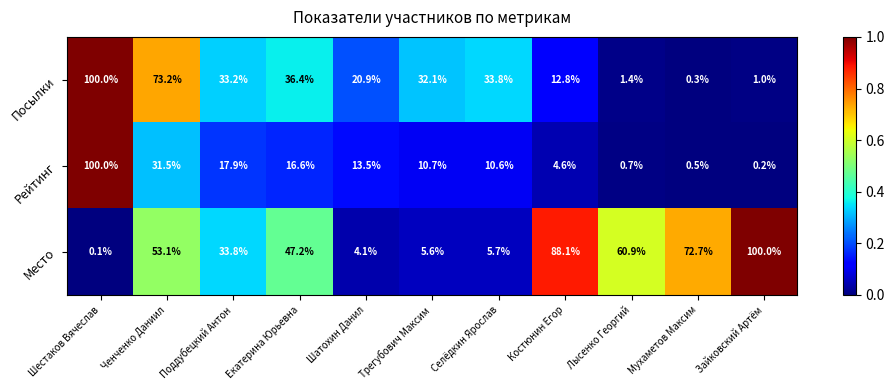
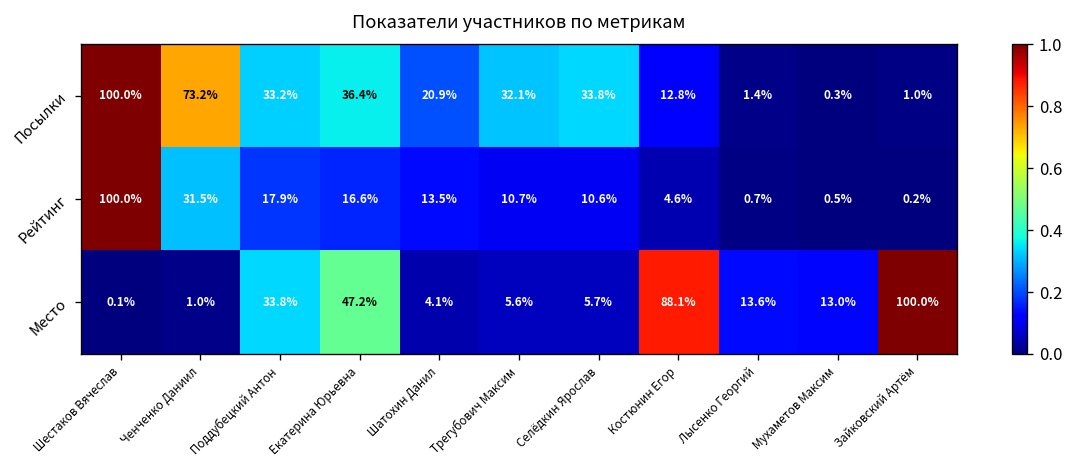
  {
    "Посылки": {
      "Шестаков Вячеслав": "100.0%",
      "Ченченко Даниил": "73.2%",
      "Поддубецкий Антон": "33.2%",
      "Екатерина Юрьевна": "36.4%",
      "Шатохин Данил": "20.9%",
      "Трегубович Максим": "32.1%",
      "Селёдкин Ярослав": "33.8%",
      "Костюнин Егор": "12.8%",
      "Лысенко Георгий": "1.4%",
      "Мухаметов Максим": "0.3%",
      "Зайковский Артём": "1.0%"
    },
    "Рейтинг": {
      "Шестаков Вячеслав": "100.0%",
      "Ченченко Даниил": "31.5%",
      "Поддубецкий Антон": "17.9%",
      "Екатерина Юрьевна": "16.6%",
      "Шатохин Данил": "13.5%",
      "Трегубович Максим": "10.7%",
      "Селёдкин Ярослав": "10.6%",
      "Костюнин Егор": "4.6%",
      "Лысенко Георгий": "0.7%",
      "Мухаметов Максим": "0.5%",
      "Зайковский Артём": "0.2%"
    },
    "Место": {
      "Шестаков Вячеслав": "0.1%",
-     "Ченченко Даниил": "53.1%",
+     "Ченченко Даниил": "1.0%",
      "Поддубецкий Антон": "33.8%",
      "Екатерина Юрьевна": "47.2%",
      "Шатохин Данил": "4.1%",
      "Трегубович Максим": "5.6%",
      "Селёдкин Ярослав": "5.7%",
      "Костюнин Егор": "88.1%",
-     "Лысенко Георгий": "60.9%",
-     "Мухаметов Максим": "72.7%",
+     "Лысенко Георгий": "13.6%",
+     "Мухаметов Максим": "13.0%",
      "Зайковский Артём": "100.0%"
    }
  }
